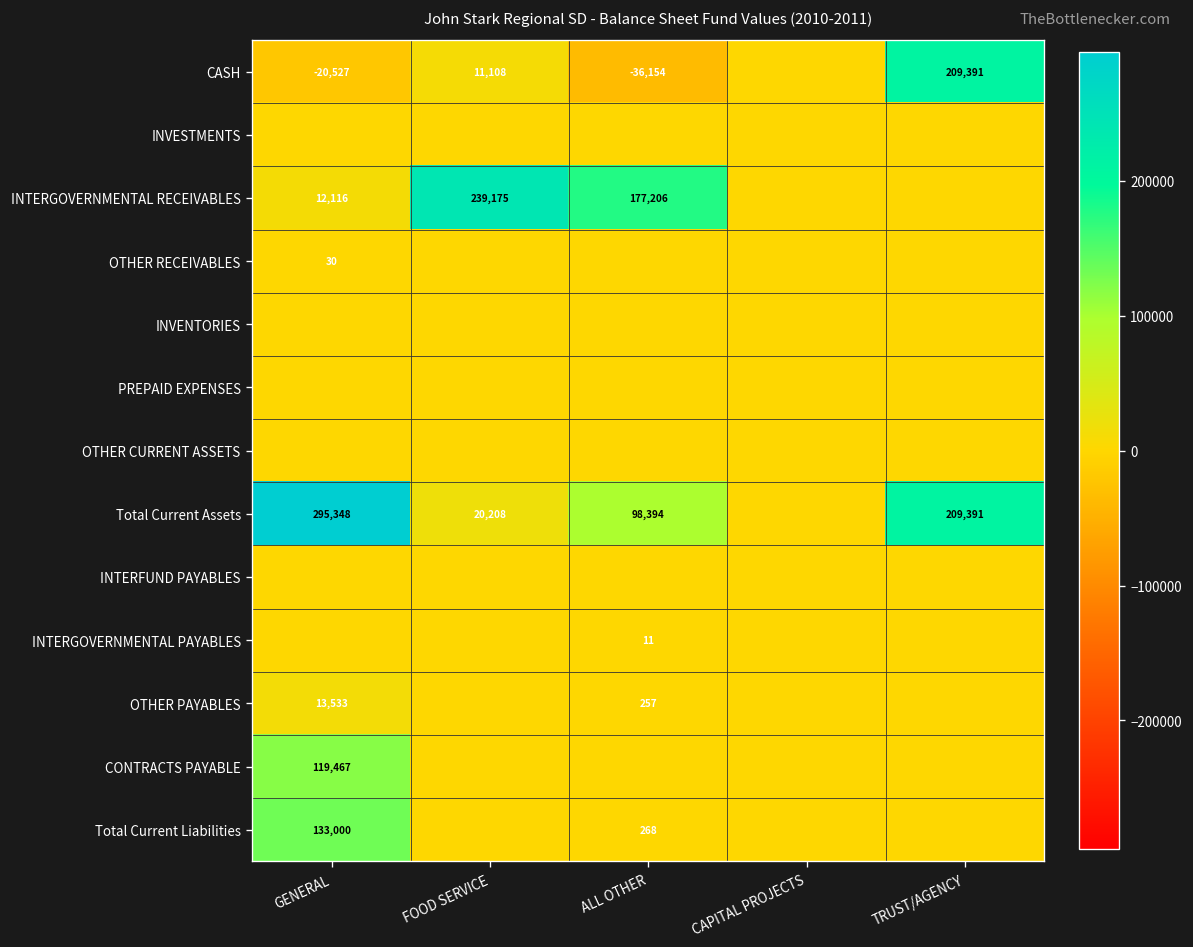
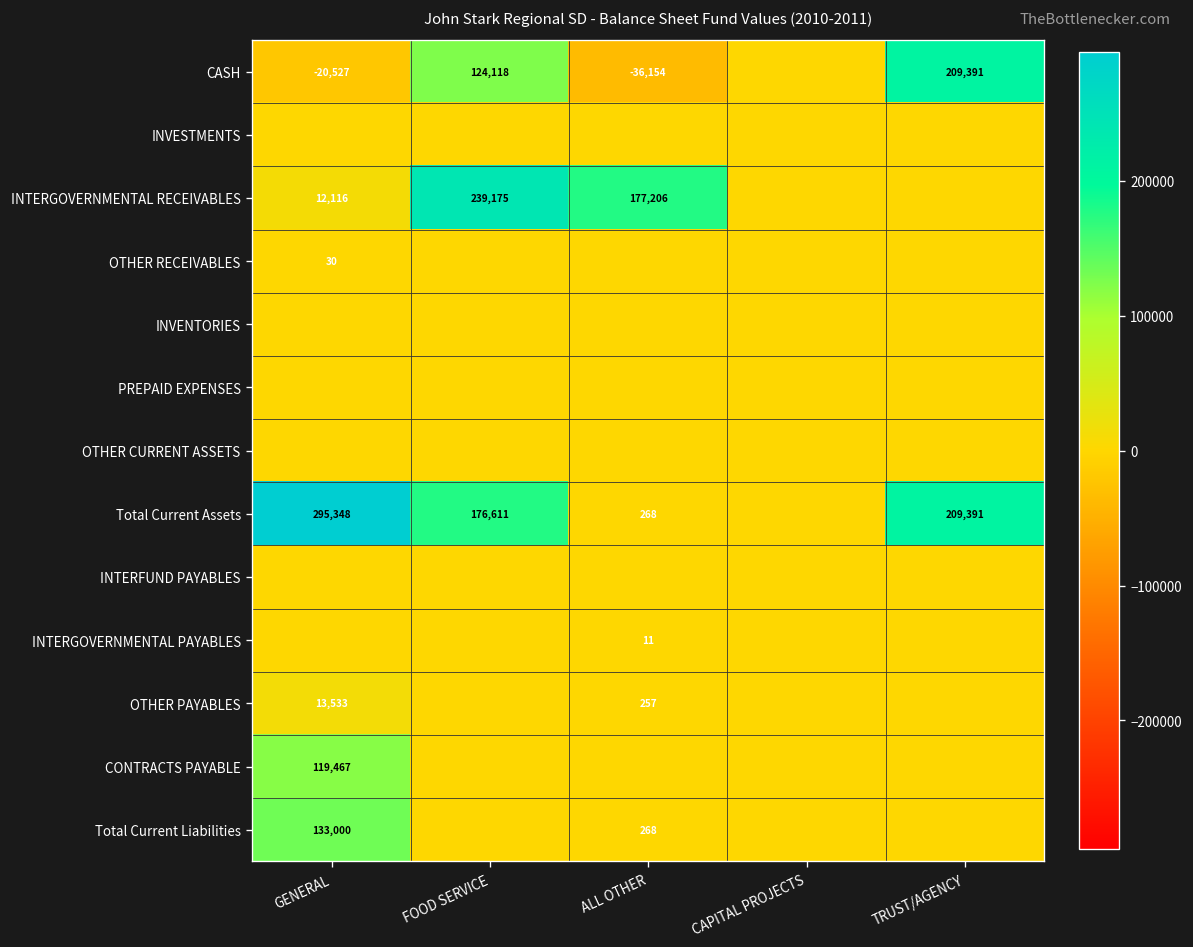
  {
    "CASH": {
      "GENERAL": "-20,527",
-     "FOOD SERVICE": "11,108",
+     "FOOD SERVICE": "124,118",
      "ALL OTHER": "-36,154",
      "TRUST/AGENCY": "209,391"
    },
    "INTERGOVERNMENTAL RECEIVABLES": {
      "GENERAL": "12,116",
      "FOOD SERVICE": "239,175",
      "ALL OTHER": "177,206"
    },
    "OTHER RECEIVABLES": {
      "GENERAL": "30"
    },
    "Total Current Assets": {
      "GENERAL": "295,348",
-     "FOOD SERVICE": "20,208",
-     "ALL OTHER": "98,394",
+     "FOOD SERVICE": "176,611",
+     "ALL OTHER": "268",
      "TRUST/AGENCY": "209,391"
    },
    "INTERGOVERNMENTAL PAYABLES": {
      "ALL OTHER": "11"
    },
    "OTHER PAYABLES": {
      "GENERAL": "13,533",
      "ALL OTHER": "257"
    },
    "CONTRACTS PAYABLE": {
      "GENERAL": "119,467"
    },
    "Total Current Liabilities": {
      "GENERAL": "133,000",
      "ALL OTHER": "268"
    }
  }
